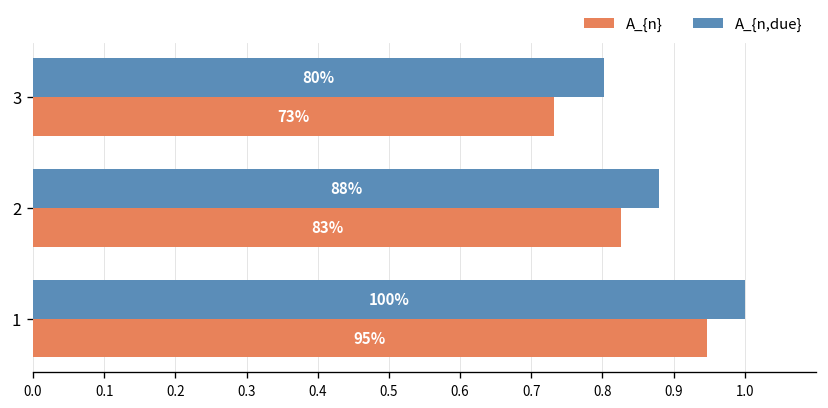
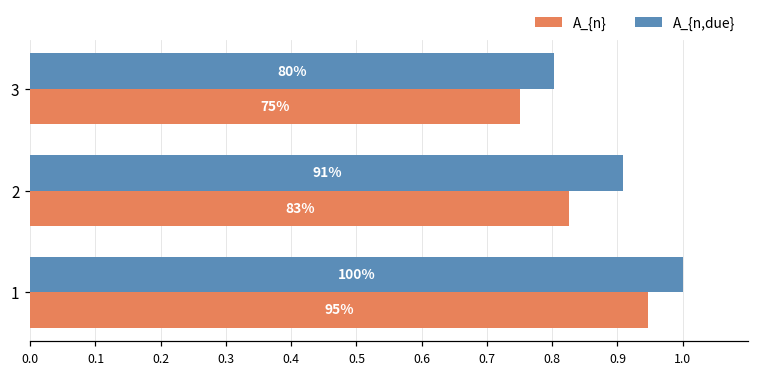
  {
    "A_{n}": {
-     "3": "73%",
+     "3": "75%",
      "2": "83%",
      "1": "95%"
    },
    "A_{n,due}": {
      "3": "80%",
-     "2": "88%",
+     "2": "91%",
      "1": "100%"
    }
  }
